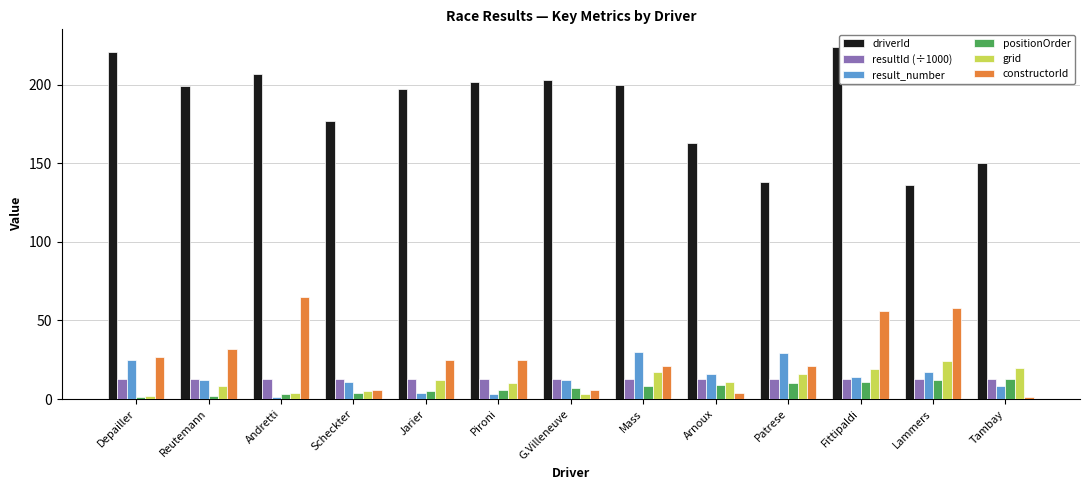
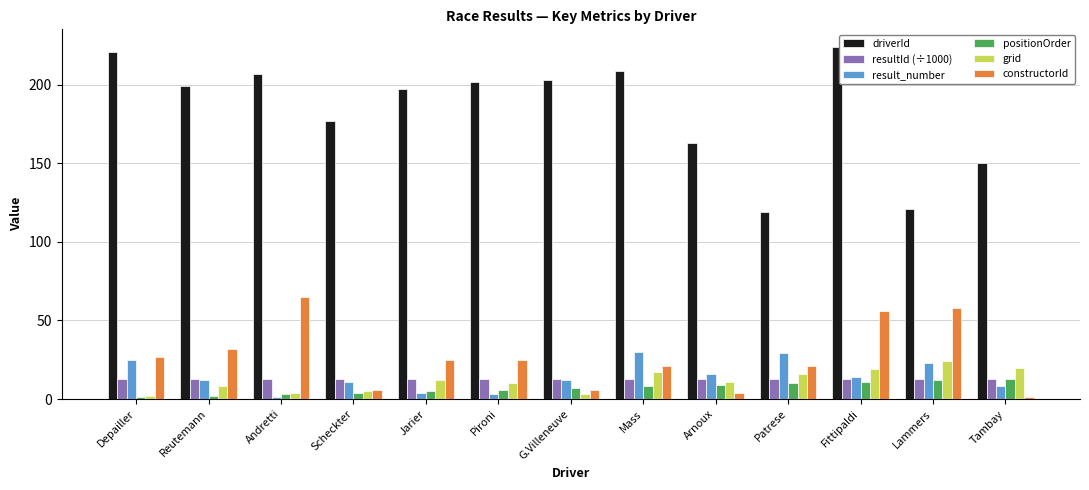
  {
    "driverId": {
      "Depailler": 221,
      "Reutemann": 199,
      "Andretti": 207,
      "Scheckter": 177,
      "Jarier": 197,
      "Pironi": 202,
      "G.Villeneuve": 203,
-     "Mass": 200,
+     "Mass": 209,
      "Arnoux": 163,
-     "Patrese": 138,
+     "Patrese": 119,
      "Fittipaldi": 224,
-     "Lammers": 136,
+     "Lammers": 121,
      "Tambay": 150
    },
    "resultId (÷1000)": {
      "Depailler": 12,
      "Reutemann": 12,
      "Andretti": 12,
      "Scheckter": 12,
      "Jarier": 12,
      "Pironi": 12,
      "G.Villeneuve": 12,
      "Mass": 12,
      "Arnoux": 12,
      "Patrese": 12,
      "Fittipaldi": 12,
      "Lammers": 12,
      "Tambay": 12
    },
    "result_number": {
      "Depailler": 25,
      "Reutemann": 12,
      "Scheckter": 11,
      "Jarier": 4,
      "Pironi": 3,
      "G.Villeneuve": 12,
      "Mass": 30,
      "Arnoux": 16,
      "Patrese": 29,
      "Fittipaldi": 14,
-     "Lammers": 17,
+     "Lammers": 23,
      "Tambay": 8
    },
    "positionOrder": {
      "Reutemann": 2,
      "Andretti": 3,
      "Scheckter": 4,
      "Jarier": 5,
      "Pironi": 6,
      "G.Villeneuve": 7,
      "Mass": 8,
      "Arnoux": 9,
      "Patrese": 10,
      "Fittipaldi": 11,
      "Lammers": 12,
      "Tambay": 13
    },
    "grid": {
      "Depailler": 2,
      "Reutemann": 8,
      "Andretti": 4,
      "Scheckter": 5,
      "Jarier": 12,
      "Pironi": 10,
      "G.Villeneuve": 3,
      "Mass": 17,
      "Arnoux": 11,
      "Patrese": 16,
      "Fittipaldi": 19,
      "Lammers": 24,
      "Tambay": 20
    },
    "constructorId": {
      "Depailler": 27,
      "Reutemann": 32,
      "Andretti": 65,
      "Scheckter": 6,
      "Jarier": 25,
      "Pironi": 25,
      "G.Villeneuve": 6,
      "Mass": 21,
      "Arnoux": 4,
      "Patrese": 21,
      "Fittipaldi": 56,
      "Lammers": 58
    }
  }
